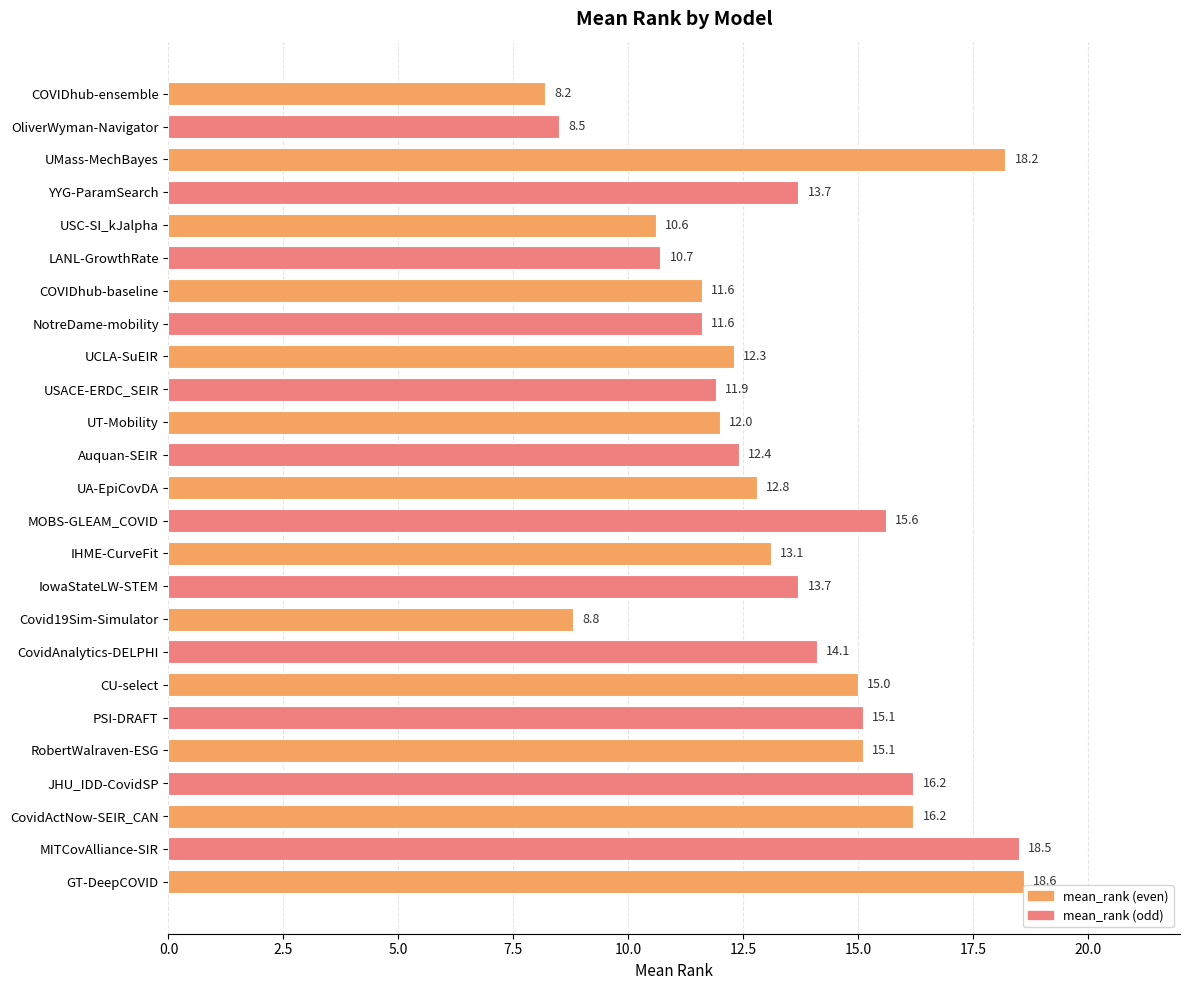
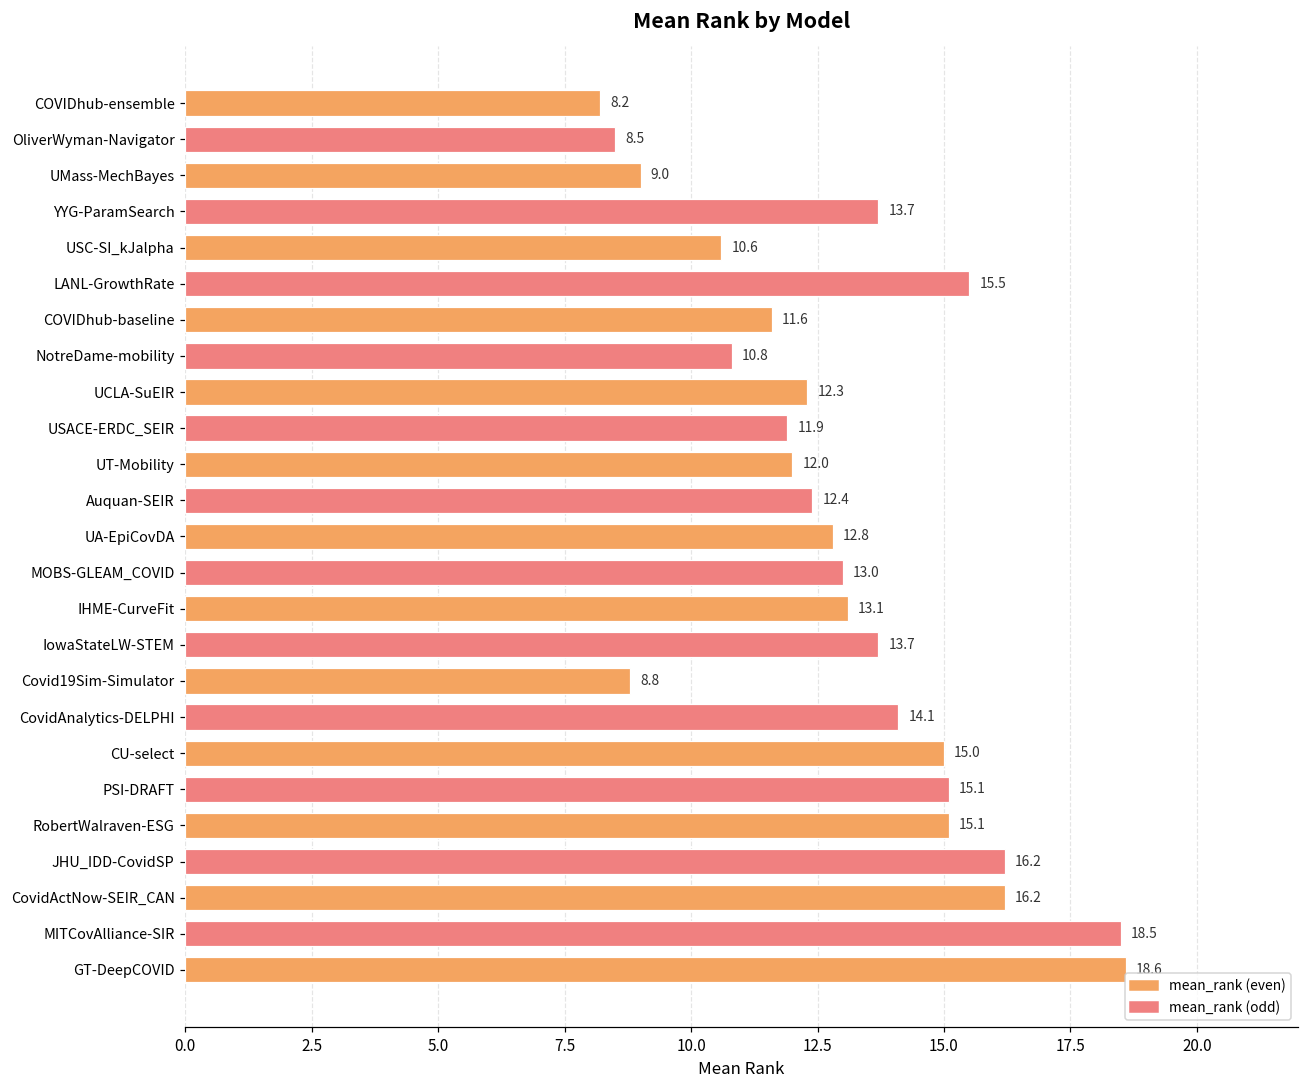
  {
    "COVIDhub-ensemble": 8.2,
    "OliverWyman-Navigator": 8.5,
-   "UMass-MechBayes": 18.2,
+   "UMass-MechBayes": 9.0,
    "YYG-ParamSearch": 13.7,
    "USC-SI_kJalpha": 10.6,
-   "LANL-GrowthRate": 10.7,
+   "LANL-GrowthRate": 15.5,
    "COVIDhub-baseline": 11.6,
-   "NotreDame-mobility": 11.6,
+   "NotreDame-mobility": 10.8,
    "UCLA-SuEIR": 12.3,
    "USACE-ERDC_SEIR": 11.9,
    "UT-Mobility": 12.0,
    "Auquan-SEIR": 12.4,
    "UA-EpiCovDA": 12.8,
-   "MOBS-GLEAM_COVID": 15.6,
+   "MOBS-GLEAM_COVID": 13.0,
    "IHME-CurveFit": 13.1,
    "IowaStateLW-STEM": 13.7,
    "Covid19Sim-Simulator": 8.8,
    "CovidAnalytics-DELPHI": 14.1,
    "CU-select": 15.0,
    "PSI-DRAFT": 15.1,
    "RobertWalraven-ESG": 15.1,
    "JHU_IDD-CovidSP": 16.2,
    "CovidActNow-SEIR_CAN": 16.2,
    "MITCovAlliance-SIR": 18.5
  }
